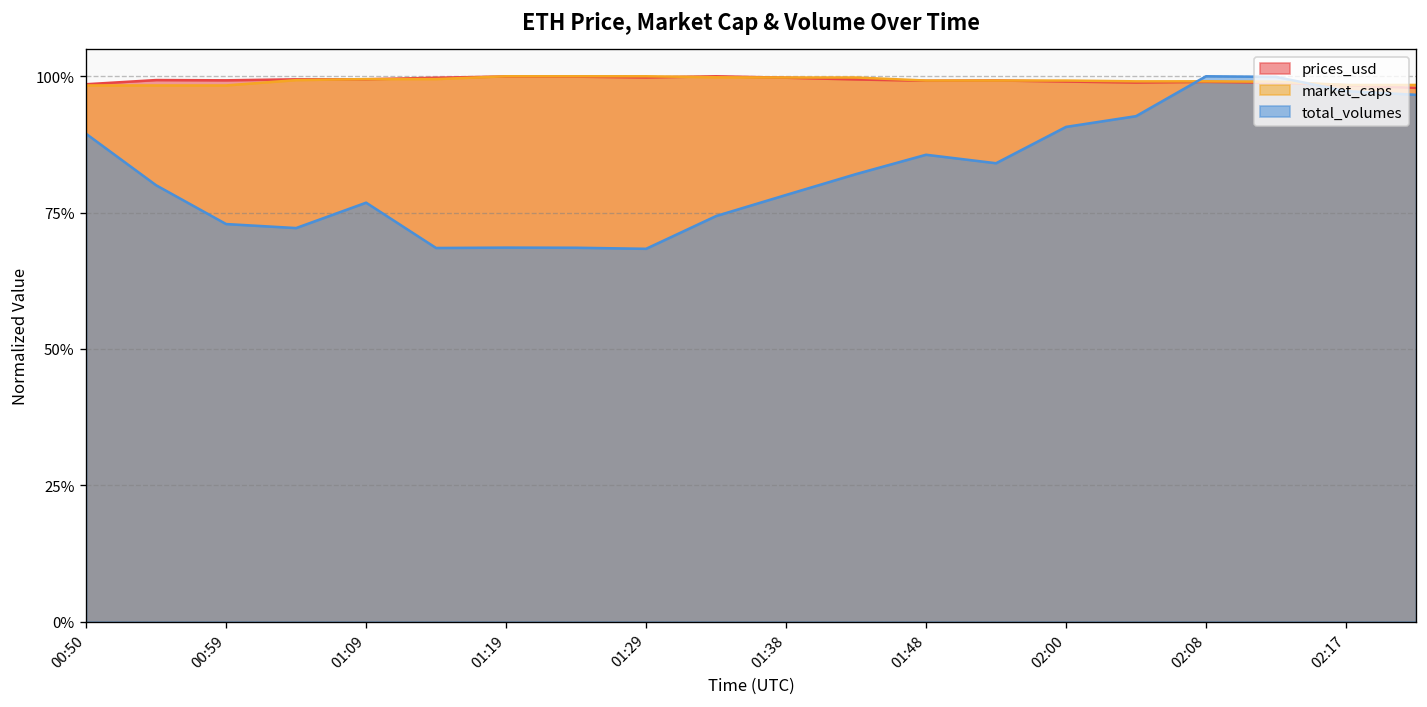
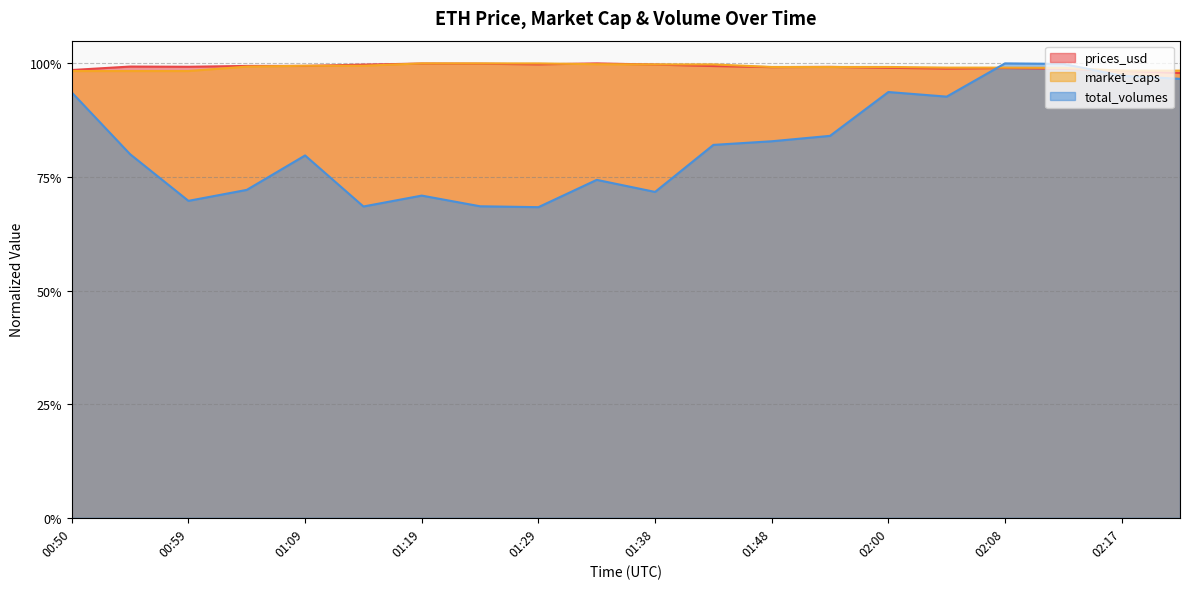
  {
    "prices_usd": {
      "00:59": "99%"
    },
    "market_caps": {
      "00:59": "98%"
    },
    "total_volumes": {
-     "00:50": "89%",
-     "00:59": "73%",
-     "01:09": "77%",
-     "01:19": "69%",
+     "00:50": "94%",
+     "00:59": "70%",
+     "01:09": "80%",
+     "01:19": "71%",
      "01:29": "68%",
-     "01:38": "78%",
-     "01:48": "86%",
-     "02:00": "91%",
+     "01:38": "72%",
+     "01:48": "83%",
+     "02:00": "94%",
      "02:08": "100%"
    }
  }
